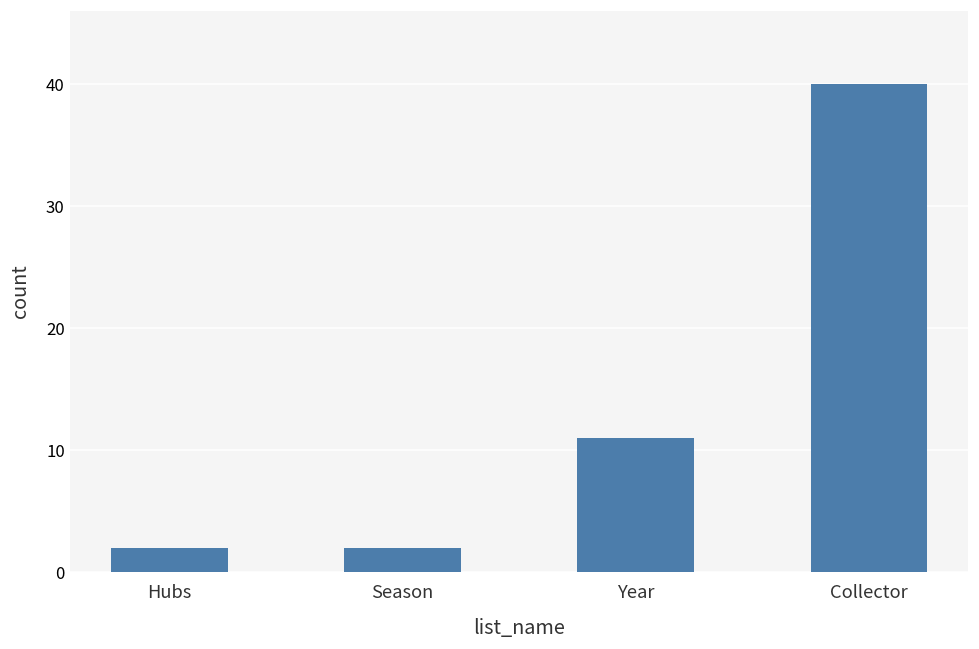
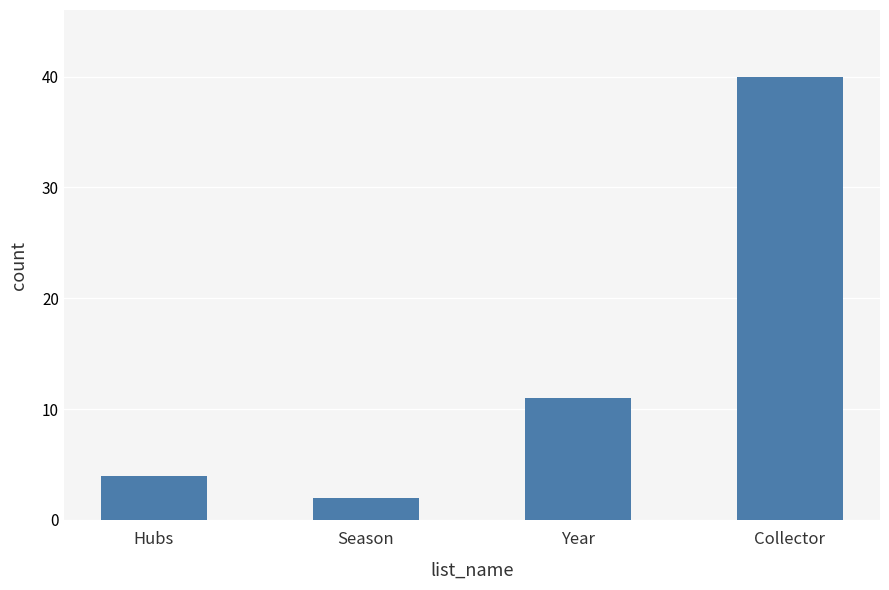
  {
-   "Hubs": 2,
+   "Hubs": 4,
    "Season": 2,
    "Year": 11,
    "Collector": 40
  }
